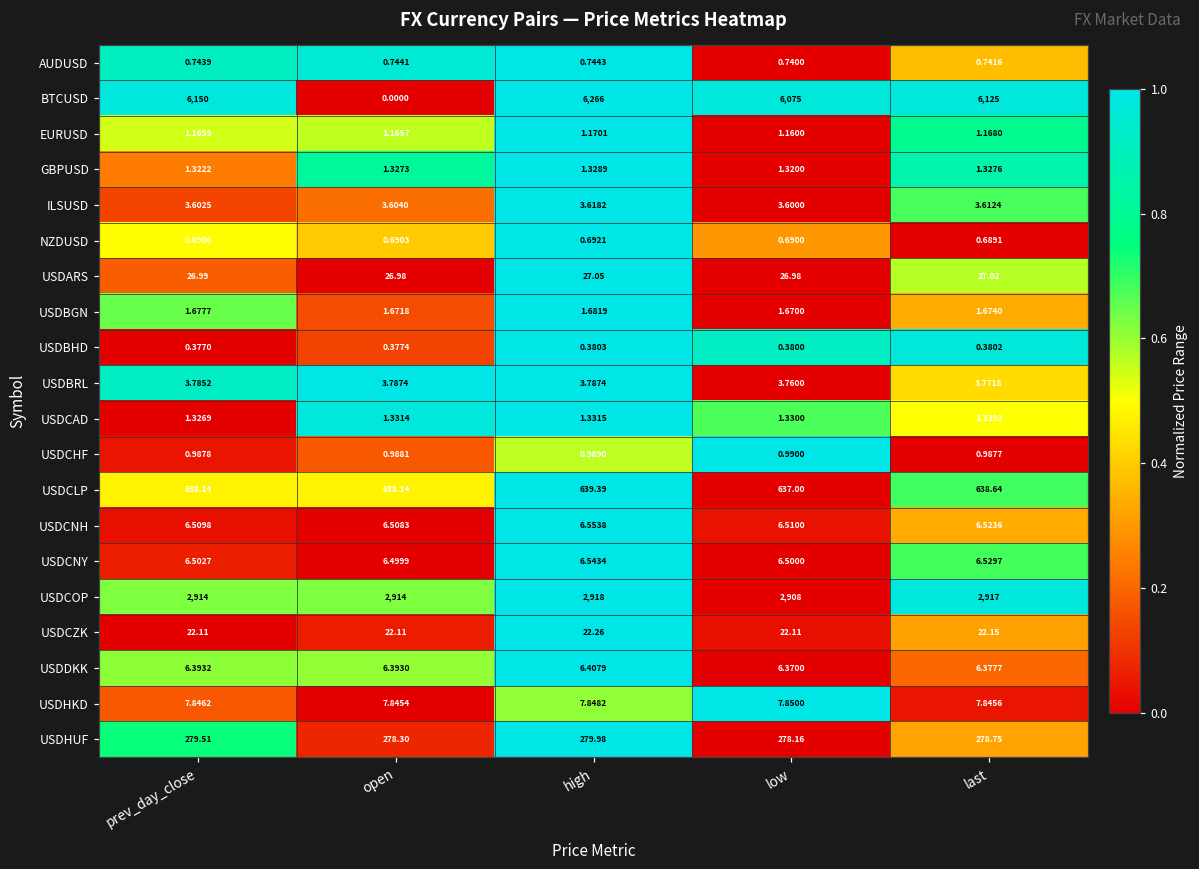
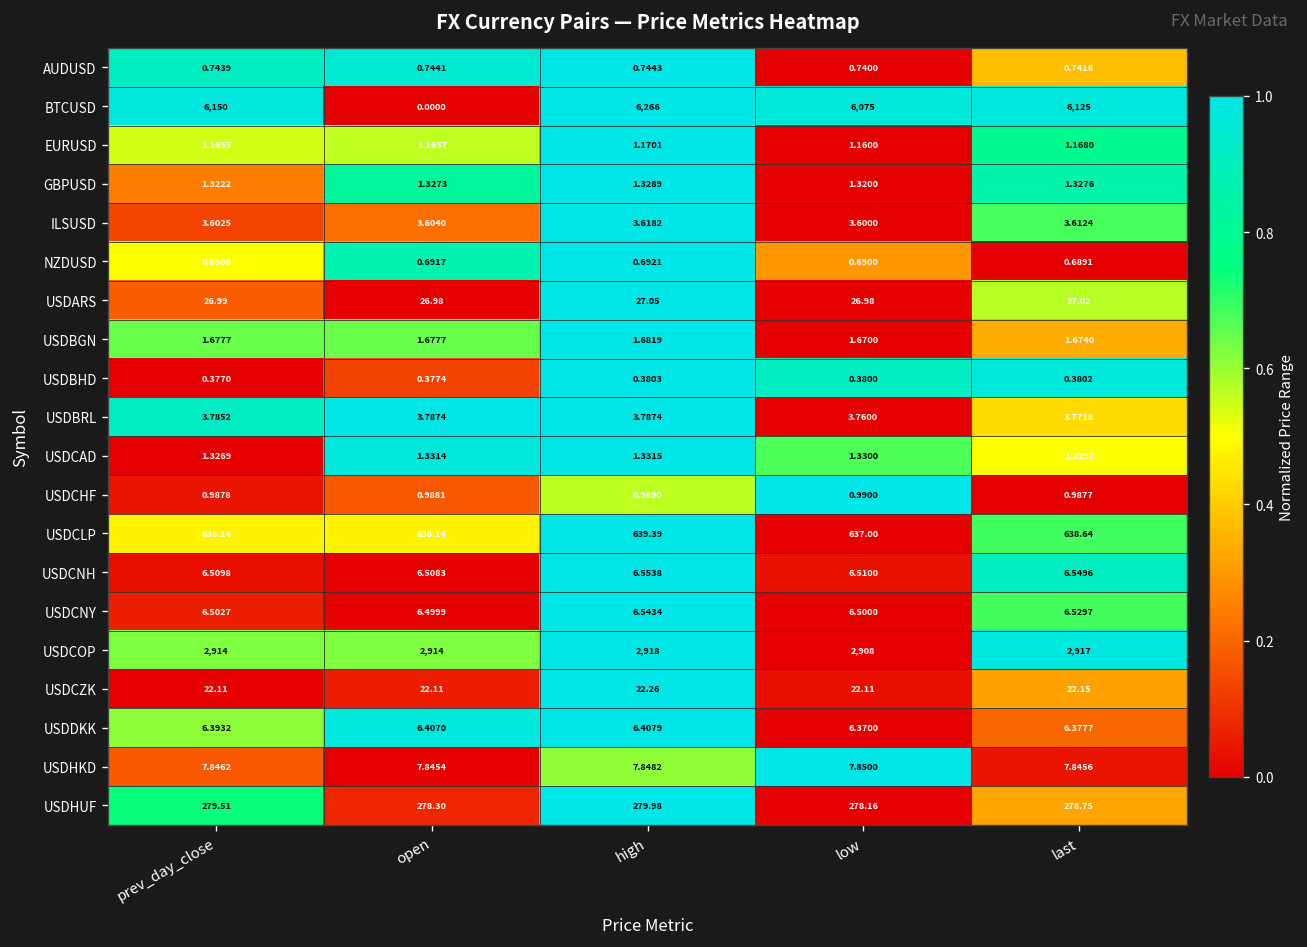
  {
    "AUDUSD": {
      "prev_day_close": "0.7439",
      "open": "0.7441",
      "high": "0.7443",
      "low": "0.7400",
      "last": "0.7416"
    },
    "BTCUSD": {
      "prev_day_close": "6,150",
      "open": "0.0000",
      "high": "6,266",
      "low": "6,075",
      "last": "6,125"
    },
    "EURUSD": {
      "prev_day_close": "1.1655",
      "open": "1.1657",
      "high": "1.1701",
      "low": "1.1600",
      "last": "1.1680"
    },
    "GBPUSD": {
      "prev_day_close": "1.3222",
      "open": "1.3273",
      "high": "1.3289",
      "low": "1.3200",
      "last": "1.3276"
    },
    "ILSUSD": {
      "prev_day_close": "3.6025",
      "open": "3.6040",
      "high": "3.6182",
      "low": "3.6000",
      "last": "3.6124"
    },
    "NZDUSD": {
      "prev_day_close": "0.6906",
-     "open": "0.6903",
+     "open": "0.6917",
      "high": "0.6921",
      "low": "0.6900",
      "last": "0.6891"
    },
    "USDARS": {
      "prev_day_close": "26.99",
      "open": "26.98",
      "high": "27.05",
      "low": "26.98",
      "last": "27.02"
    },
    "USDBGN": {
      "prev_day_close": "1.6777",
-     "open": "1.6718",
+     "open": "1.6777",
      "high": "1.6819",
      "low": "1.6700",
      "last": "1.6740"
    },
    "USDBHD": {
      "prev_day_close": "0.3770",
      "open": "0.3774",
      "high": "0.3803",
      "low": "0.3800",
      "last": "0.3802"
    },
    "USDBRL": {
      "prev_day_close": "3.7852",
      "open": "3.7874",
      "high": "3.7874",
      "low": "3.7600",
      "last": "3.7718"
    },
    "USDCAD": {
      "prev_day_close": "1.3269",
      "open": "1.3314",
      "high": "1.3315",
      "low": "1.3300",
      "last": "1.3292"
    },
    "USDCHF": {
      "prev_day_close": "0.9878",
      "open": "0.9881",
      "high": "0.9890",
      "low": "0.9900",
      "last": "0.9877"
    },
    "USDCLP": {
      "prev_day_close": "638.14",
      "open": "638.14",
      "high": "639.39",
      "low": "637.00",
      "last": "638.64"
    },
    "USDCNH": {
      "prev_day_close": "6.5098",
      "open": "6.5083",
      "high": "6.5538",
      "low": "6.5100",
-     "last": "6.5236"
+     "last": "6.5496"
    },
    "USDCNY": {
      "prev_day_close": "6.5027",
      "open": "6.4999",
      "high": "6.5434",
      "low": "6.5000",
      "last": "6.5297"
    },
    "USDCOP": {
      "prev_day_close": "2,914",
      "open": "2,914",
      "high": "2,918",
      "low": "2,908",
      "last": "2,917"
    },
    "USDCZK": {
      "prev_day_close": "22.11",
      "open": "22.11",
      "high": "22.26",
      "low": "22.11",
      "last": "22.15"
    },
    "USDDKK": {
      "prev_day_close": "6.3932",
-     "open": "6.3930",
+     "open": "6.4070",
      "high": "6.4079",
      "low": "6.3700",
      "last": "6.3777"
    },
    "USDHKD": {
      "prev_day_close": "7.8462",
      "open": "7.8454",
      "high": "7.8482",
      "low": "7.8500",
      "last": "7.8456"
    },
    "USDHUF": {
      "prev_day_close": "279.51",
      "open": "278.30",
      "high": "279.98",
      "low": "278.16",
      "last": "278.75"
    }
  }
